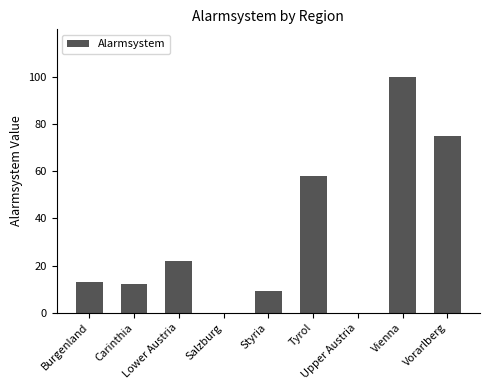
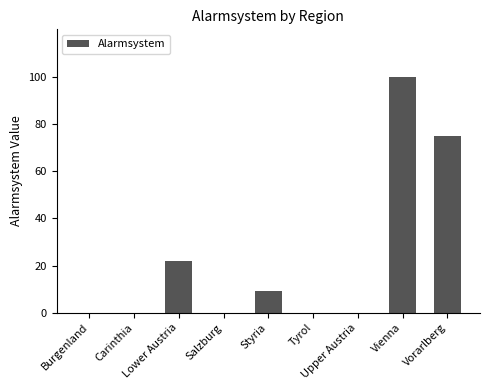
  {
-   "Burgenland": 13,
-   "Carinthia": 12,
+   "Burgenland": 0,
+   "Carinthia": 0,
    "Lower Austria": 22,
    "Salzburg": 0,
    "Styria": 9,
-   "Tyrol": 58,
+   "Tyrol": 0,
    "Upper Austria": 0,
    "Vienna": 100,
    "Vorarlberg": 75
  }
